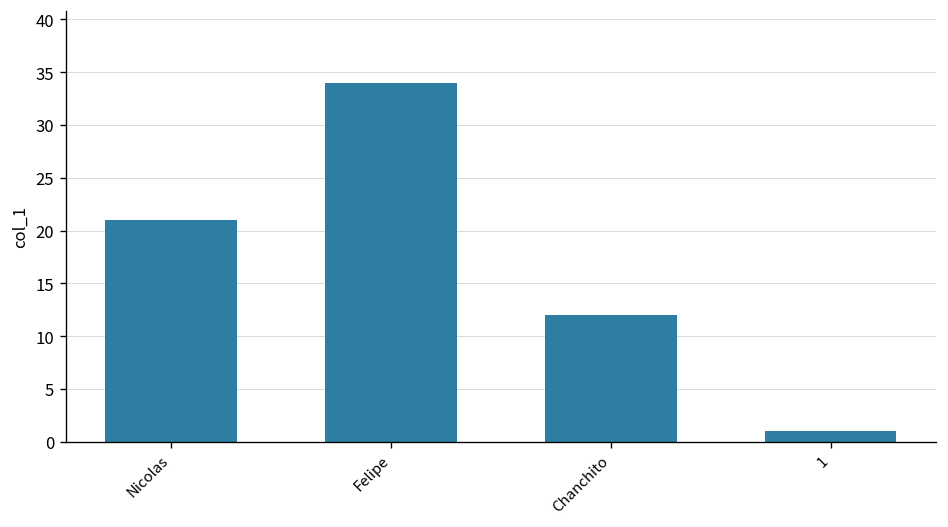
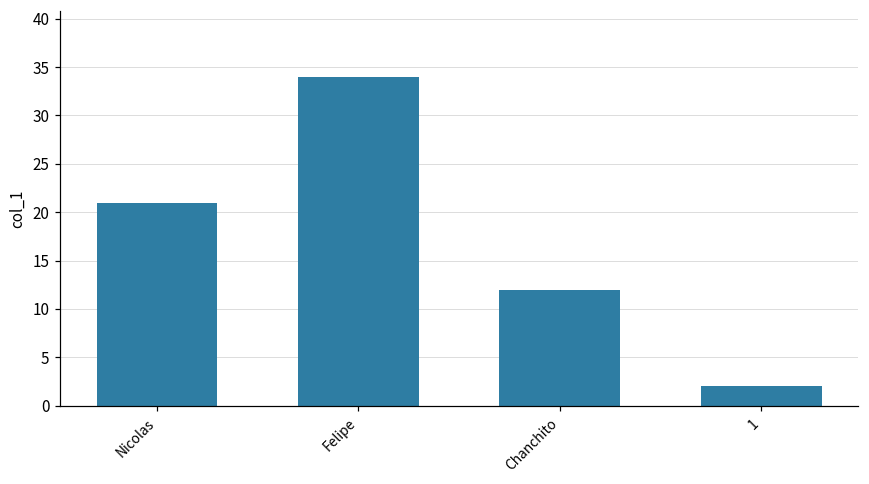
  {
    "Nicolas": 21,
    "Felipe": 34,
    "Chanchito": 12,
-   "1": 1
+   "1": 2
  }
